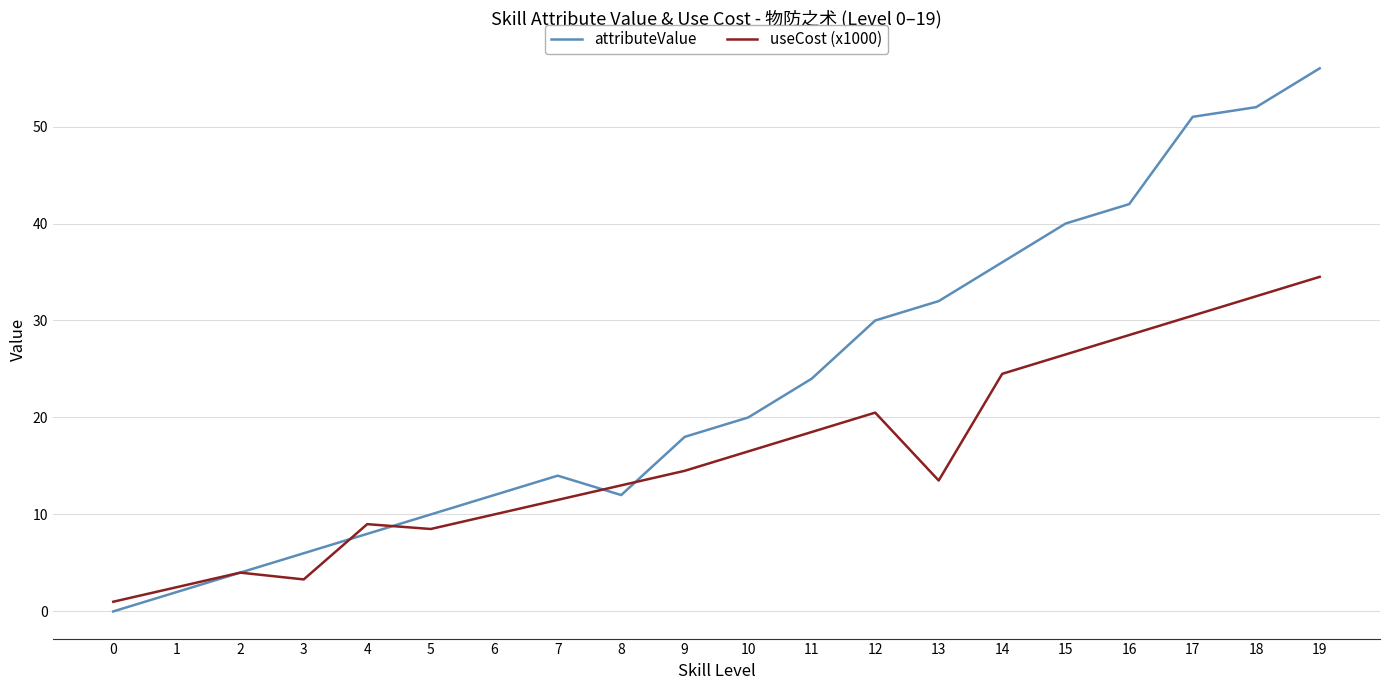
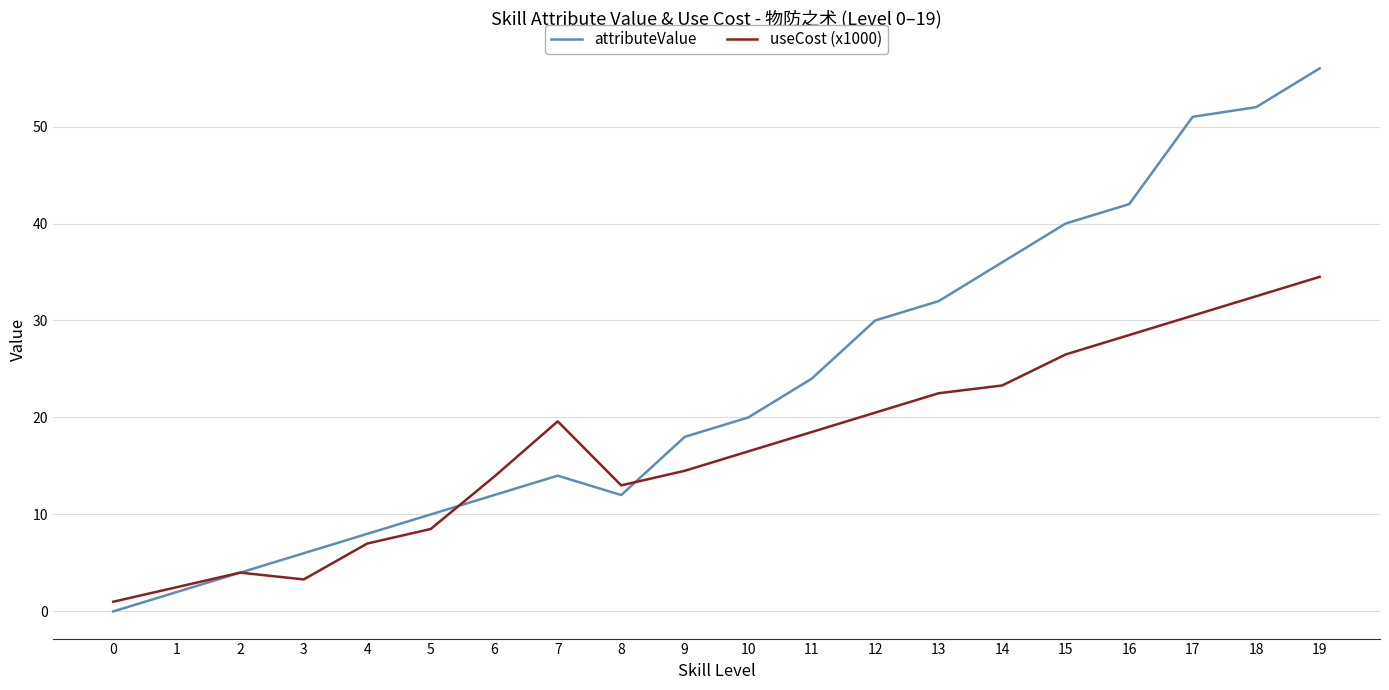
  {
    "attributeValue": {
      "0": 0,
      "1": 2,
      "3": 6,
      "4": 8,
      "5": 10,
      "6": 12,
      "7": 14,
      "8": 12,
      "9": 18,
      "10": 20,
      "11": 24,
      "12": 30,
      "13": 32,
      "14": 36,
      "15": 40,
      "16": 42,
      "17": 51,
      "18": 52,
      "19": 56
    },
    "useCost (x1000)": {
      "0": 1,
      "1": 3,
      "3": 3,
-     "4": 9,
+     "4": 7,
      "5": 9,
-     "6": 10,
-     "7": 12,
+     "6": 14,
+     "7": 20,
      "8": 13,
      "9": 15,
      "10": 17,
      "11": 19,
      "12": 21,
-     "13": 14,
-     "14": 25,
+     "13": 23,
+     "14": 23,
      "15": 27,
      "16": 29,
      "17": 31,
      "18": 33,
      "19": 35
    }
  }
